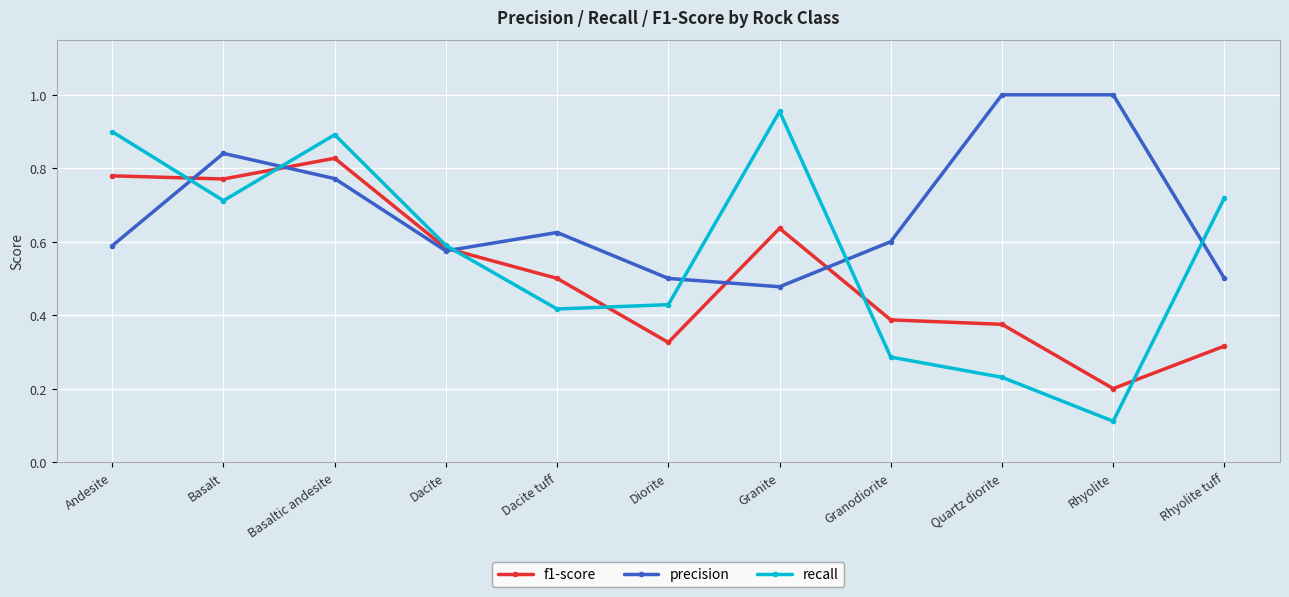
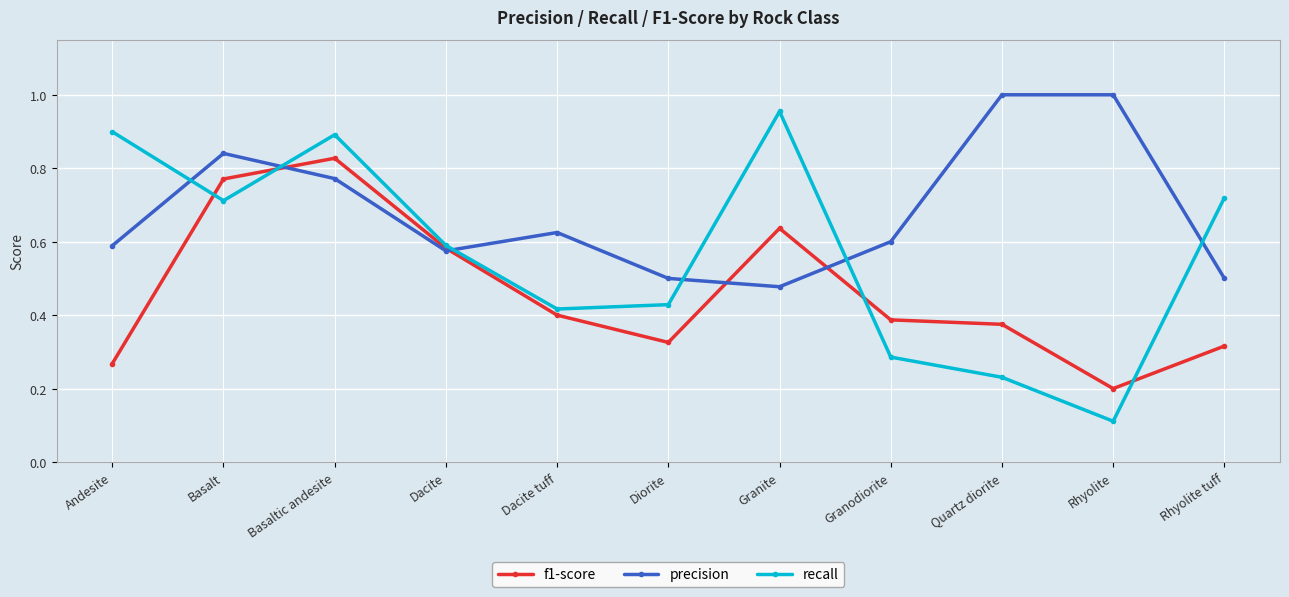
  {
    "f1-score": {
-     "Andesite": 0.78,
+     "Andesite": 0.27,
      "Basalt": 0.77,
      "Basaltic andesite": 0.83,
      "Dacite": 0.58,
-     "Dacite tuff": 0.5,
+     "Dacite tuff": 0.4,
      "Diorite": 0.33,
      "Granite": 0.64,
      "Granodiorite": 0.39,
      "Quartz diorite": 0.38,
      "Rhyolite": 0.20,
      "Rhyolite tuff": 0.32
    },
    "precision": {
      "Andesite": 0.59,
      "Basalt": 0.84,
      "Basaltic andesite": 0.77,
      "Dacite": 0.58,
      "Dacite tuff": 0.63,
      "Diorite": 0.50,
      "Granite": 0.48,
      "Granodiorite": 0.60,
      "Quartz diorite": 1.00,
      "Rhyolite": 1.00,
      "Rhyolite tuff": 0.50
    },
    "recall": {
      "Andesite": 0.90,
      "Basalt": 0.71,
      "Basaltic andesite": 0.89,
      "Dacite": 0.59,
      "Dacite tuff": 0.42,
      "Diorite": 0.43,
      "Granite": 0.95,
      "Granodiorite": 0.29,
      "Quartz diorite": 0.23,
      "Rhyolite": 0.11,
      "Rhyolite tuff": 0.72
    }
  }
